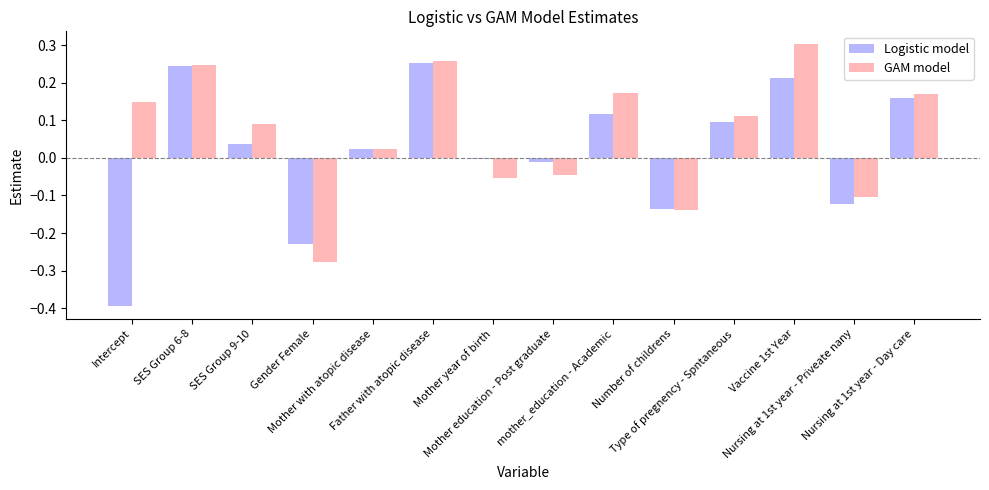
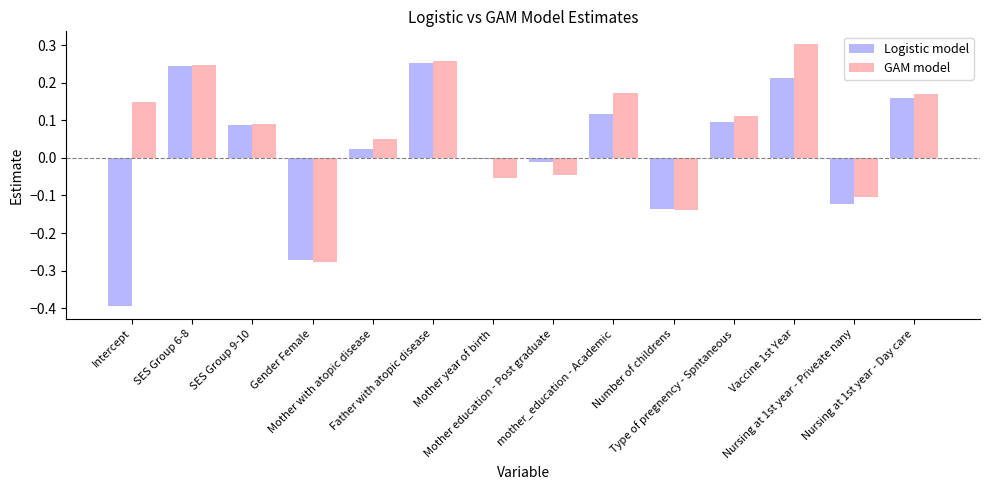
  {
    "Logistic model": {
      "Intercept": -0.39,
      "SES Group 6-8": 0.25,
-     "SES Group 9-10": 0.04,
-     "Gender Female": -0.23,
+     "SES Group 9-10": 0.09,
+     "Gender Female": -0.27,
      "Mother with atopic disease": 0.02,
      "Father with atopic disease": 0.25,
      "Mother education - Post graduate": -0.01,
      "mother_education - Academic": 0.12,
      "Number of childrens": -0.13,
      "Type of pregnency - Spntaneous": 0.10,
      "Vaccine 1st Year": 0.21,
      "Nursing at 1st year - Priveate nany": -0.12,
      "Nursing at 1st year - Day care": 0.16
    },
    "GAM model": {
      "Intercept": 0.15,
      "SES Group 6-8": 0.25,
      "SES Group 9-10": 0.09,
      "Gender Female": -0.28,
-     "Mother with atopic disease": 0.02,
+     "Mother with atopic disease": 0.05,
      "Father with atopic disease": 0.26,
      "Mother year of birth": -0.05,
      "Mother education - Post graduate": -0.04,
      "mother_education - Academic": 0.17,
      "Number of childrens": -0.14,
      "Type of pregnency - Spntaneous": 0.11,
      "Vaccine 1st Year": 0.30,
      "Nursing at 1st year - Priveate nany": -0.10,
      "Nursing at 1st year - Day care": 0.17
    }
  }
